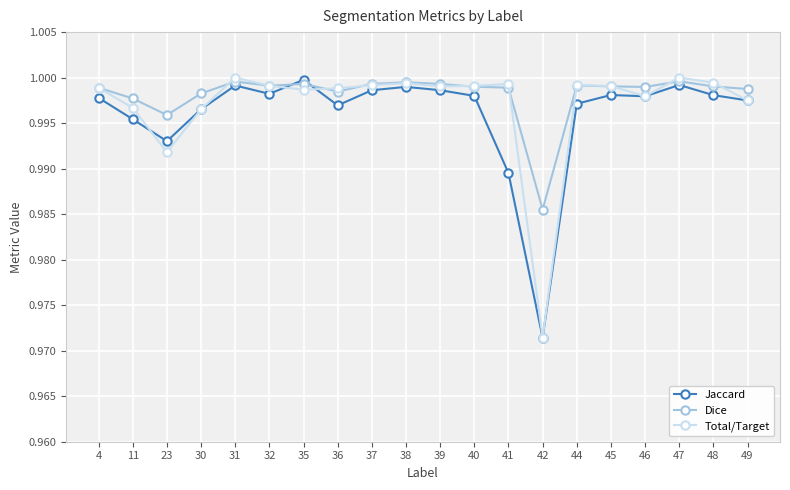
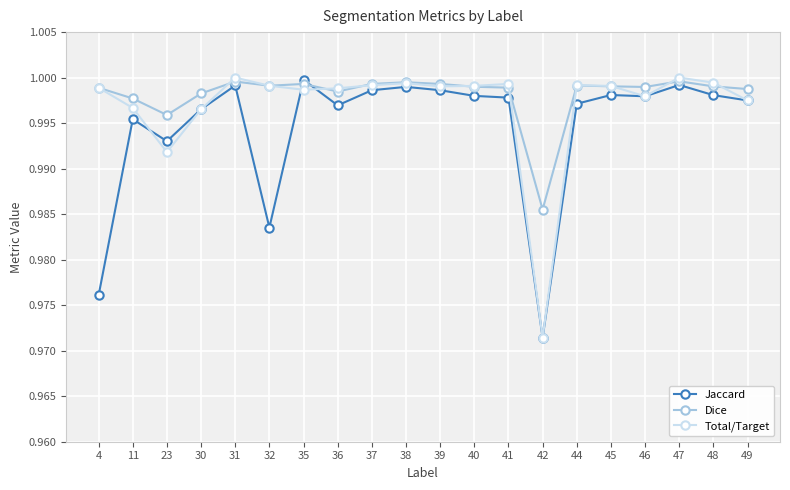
  {
    "Jaccard": {
-     "4": 0.998,
+     "4": 0.976,
      "11": 0.995,
      "23": 0.993,
      "31": 0.999,
-     "32": 0.998,
+     "32": 0.984,
      "35": 1.000,
      "36": 0.997,
      "37": 0.999,
      "38": 0.999,
      "39": 0.999,
      "40": 0.998,
-     "41": 0.990,
+     "41": 0.998,
      "44": 0.997,
      "45": 0.998,
      "47": 0.999,
      "48": 0.998
    }
  }
